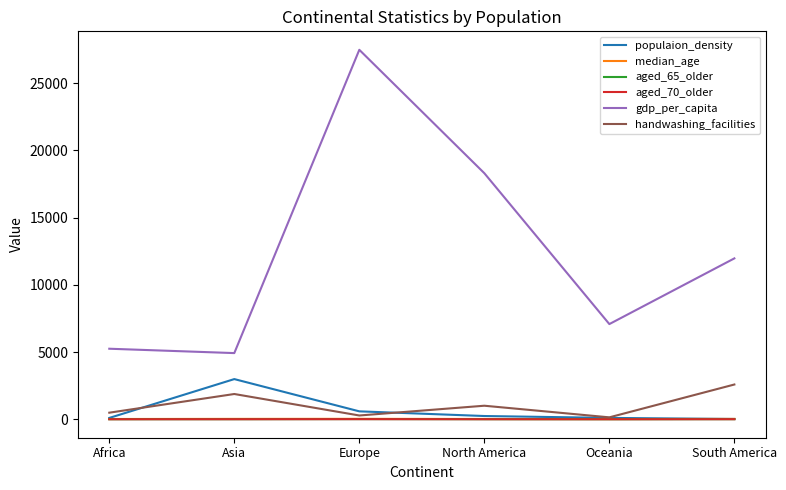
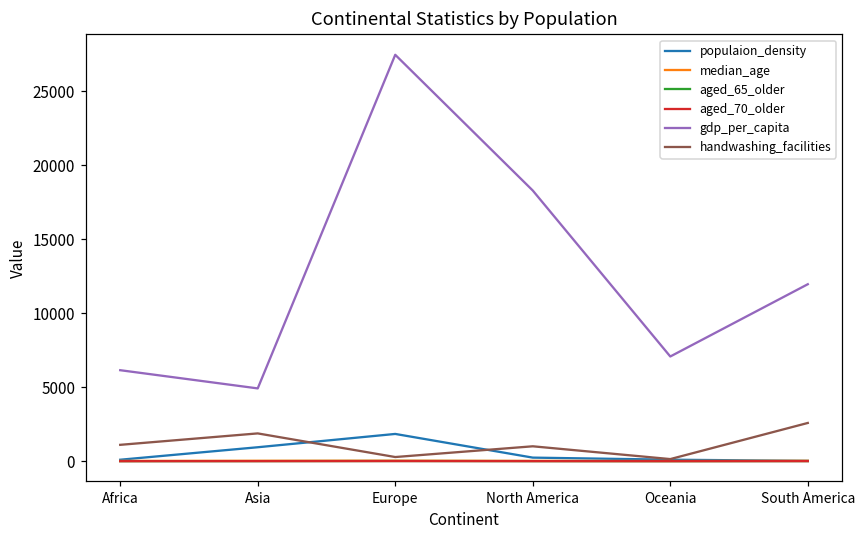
  {
    "populaion_density": {
-     "Asia": 3000,
-     "Europe": 600,
+     "Asia": 900,
+     "Europe": 1800,
      "North America": 200
    },
    "aged_70_older": {
      "Asia": 0,
      "Europe": 0,
      "North America": 0
    },
    "gdp_per_capita": {
-     "Africa": 5200,
+     "Africa": 6200,
      "Asia": 4900,
      "Europe": 27500,
      "North America": 18300,
      "Oceania": 7100,
      "South America": 12000
    },
    "handwashing_facilities": {
-     "Africa": 500,
+     "Africa": 1100,
      "Asia": 1900,
      "Europe": 300,
      "North America": 1000,
      "South America": 2600
    }
  }
